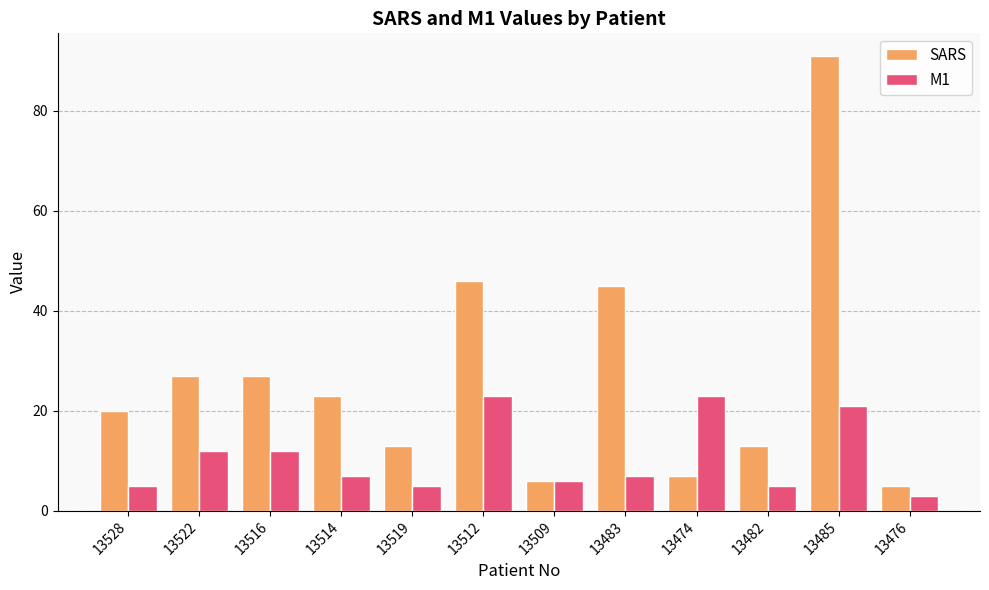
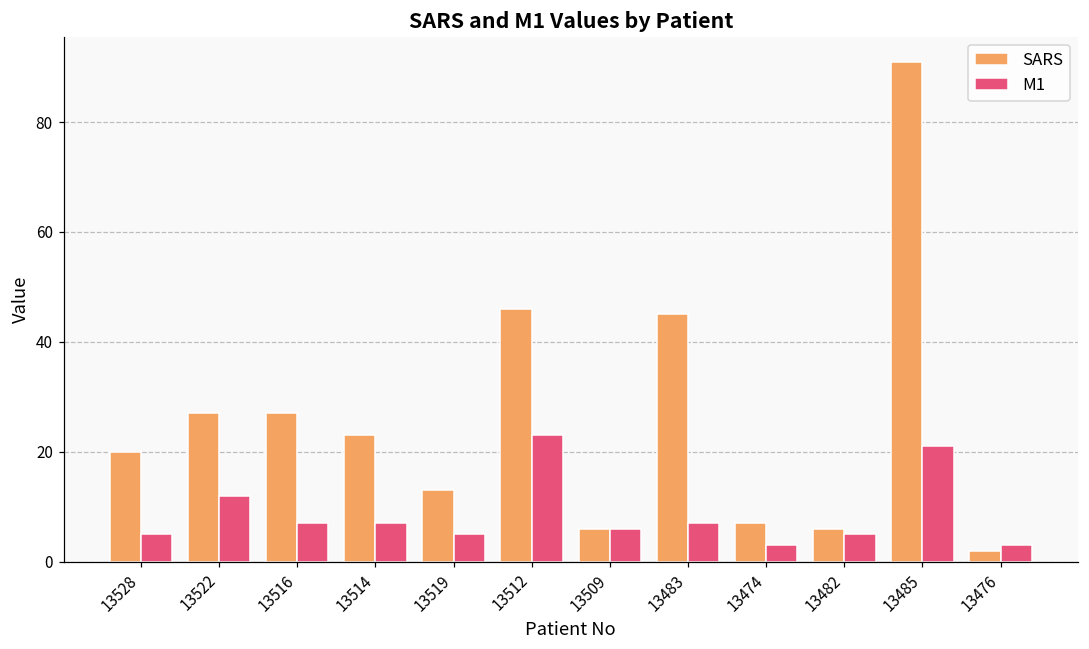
  {
    "SARS": {
      "13528": 20,
      "13522": 27,
      "13516": 27,
      "13514": 23,
      "13519": 13,
      "13512": 46,
      "13509": 6,
      "13483": 45,
      "13474": 7,
-     "13482": 13,
+     "13482": 6,
      "13485": 91,
-     "13476": 5
+     "13476": 2
    },
    "M1": {
      "13528": 5,
      "13522": 12,
-     "13516": 12,
+     "13516": 7,
      "13514": 7,
      "13519": 5,
      "13512": 23,
      "13509": 6,
      "13483": 7,
-     "13474": 23,
+     "13474": 3,
      "13482": 5,
      "13485": 21,
      "13476": 3
    }
  }
